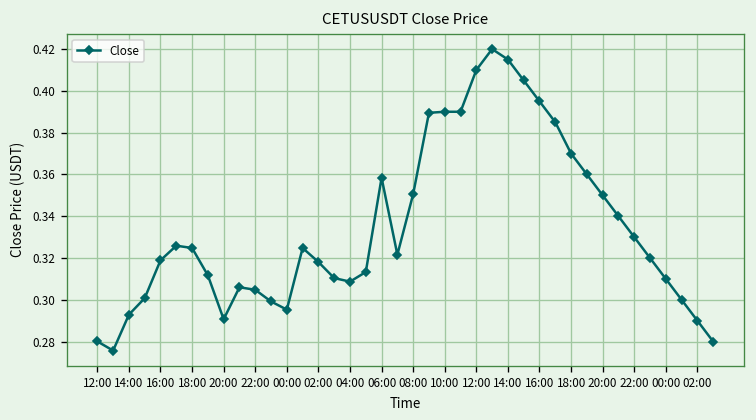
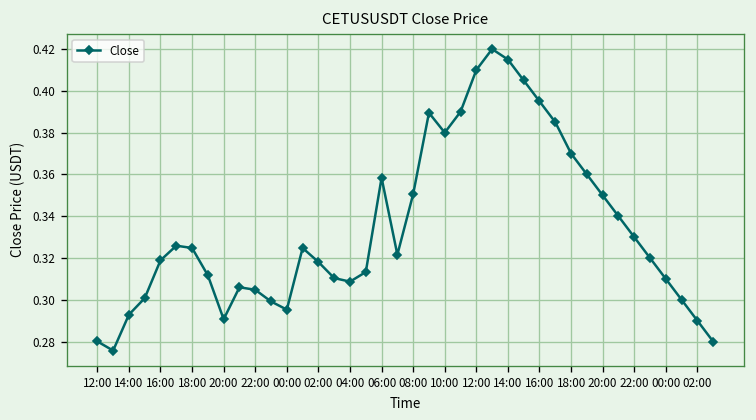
  {
    "04:00": 0.31,
    "06:00": 0.358,
    "08:00": 0.35,
-   "10:00": 0.39
+   "10:00": 0.38
  }
